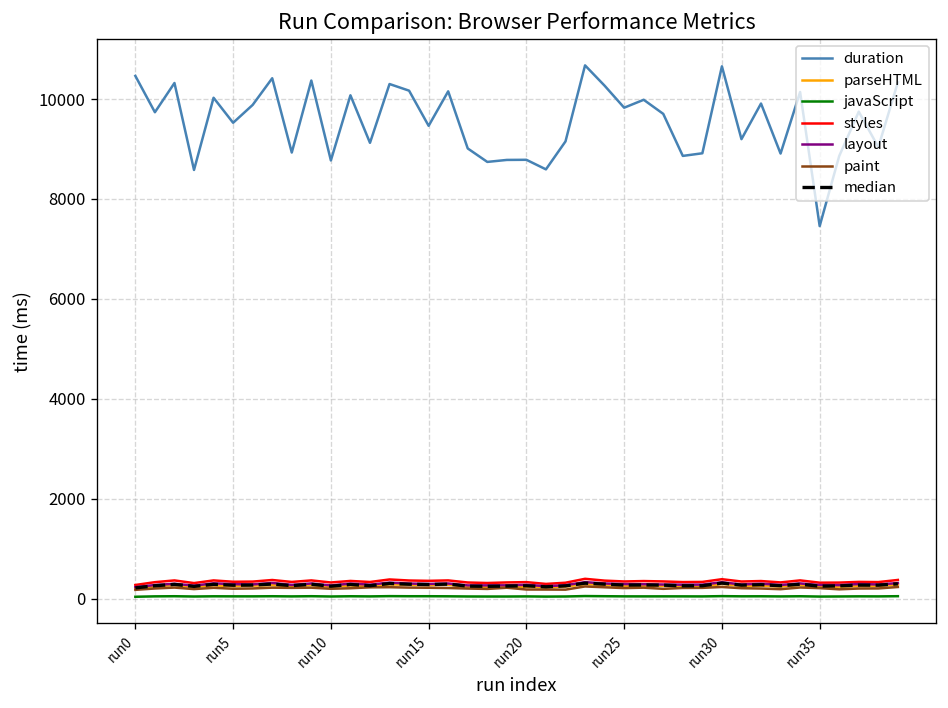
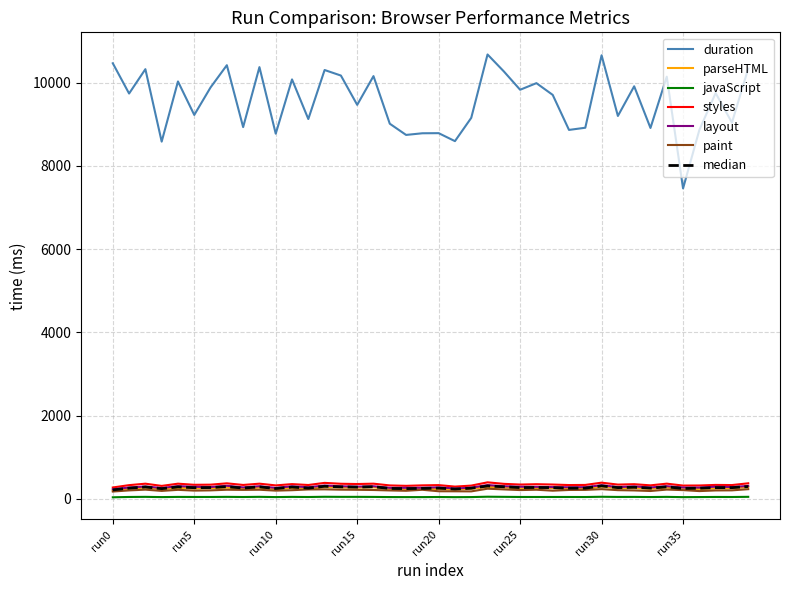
  {
    "duration": {
      "run0": 10500,
-     "run5": 9500,
+     "run5": 9200,
      "run10": 8800,
      "run15": 9500,
      "run20": 8800,
      "run25": 9800,
      "run30": 10700,
      "run35": 7500
    },
    "javaScript": {
      "run0": 0,
      "run5": 0,
      "run10": 0,
      "run15": 0,
      "run20": 0,
      "run25": 0,
      "run30": 0,
      "run35": 0
    },
    "styles": {
      "run15": 400
    },
    "paint": {
      "run30": 200
    }
  }
